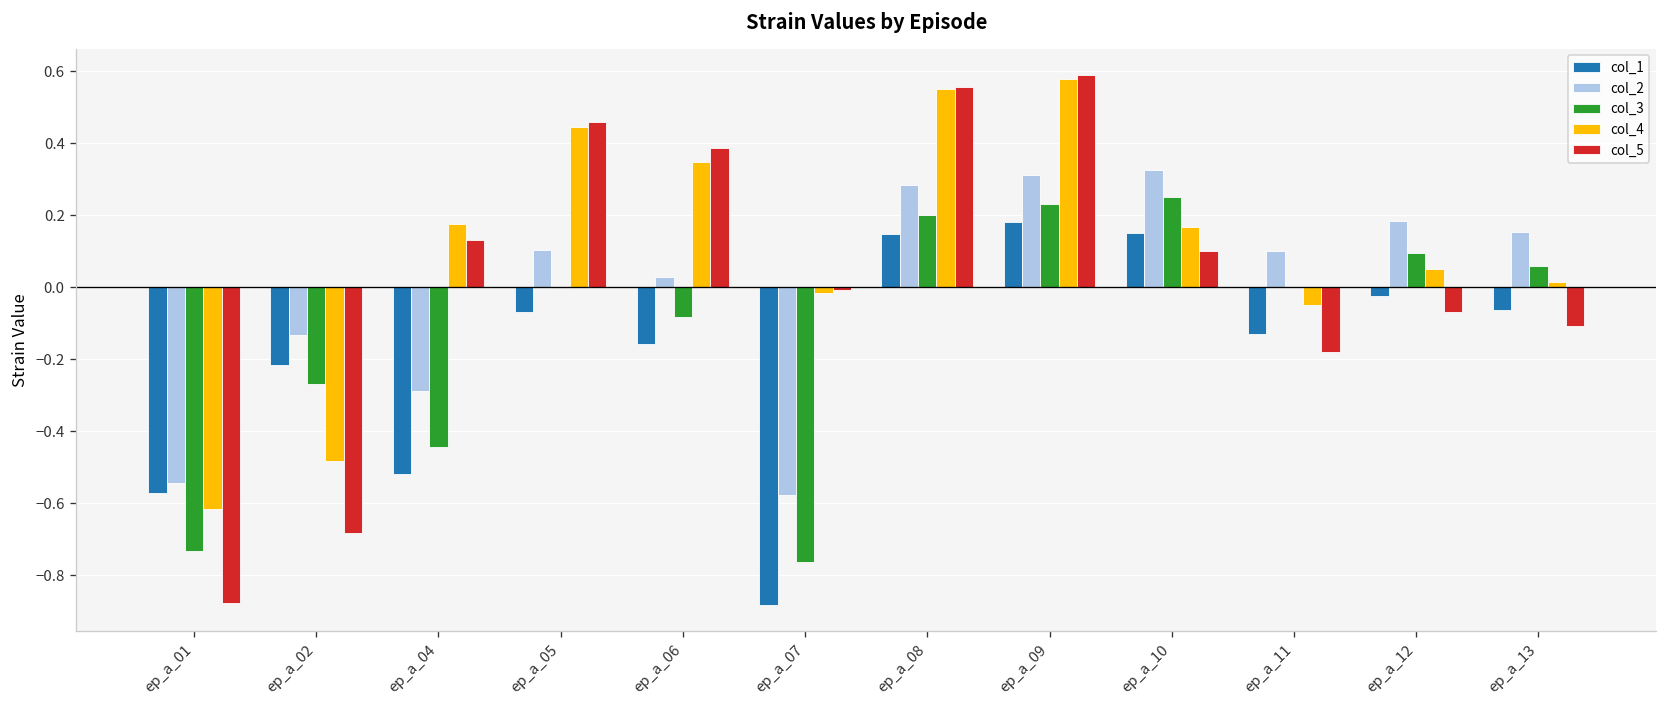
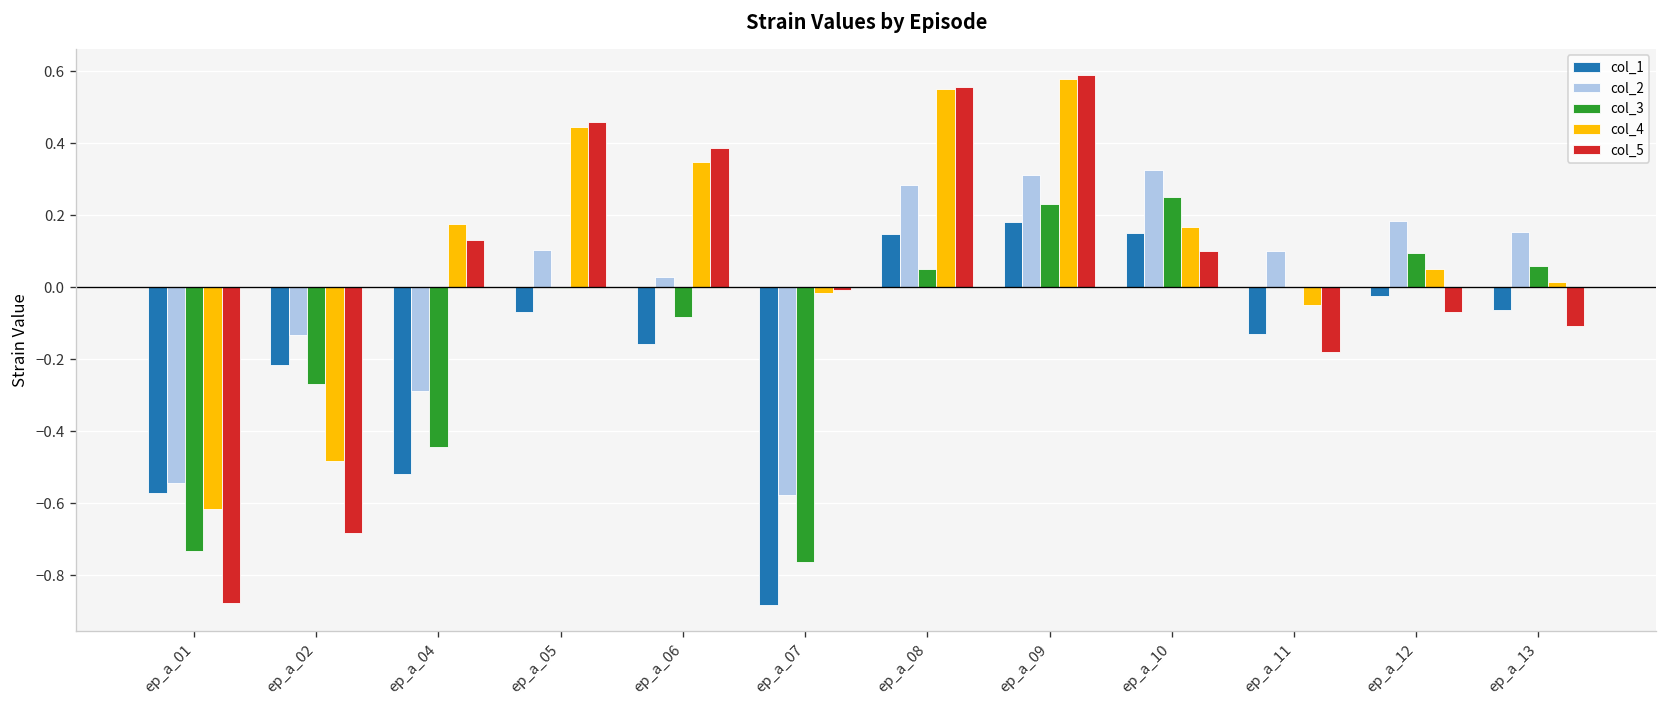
  {
    "col_1": {
      "ep_a_01": -0.57,
      "ep_a_02": -0.22,
      "ep_a_04": -0.52,
      "ep_a_05": -0.07,
      "ep_a_06": -0.16,
      "ep_a_07": -0.88,
      "ep_a_08": 0.15,
      "ep_a_09": 0.18,
      "ep_a_10": 0.15,
      "ep_a_11": -0.13,
      "ep_a_12": -0.02,
      "ep_a_13": -0.06
    },
    "col_2": {
      "ep_a_01": -0.54,
      "ep_a_02": -0.13,
      "ep_a_04": -0.29,
      "ep_a_05": 0.10,
      "ep_a_06": 0.03,
      "ep_a_07": -0.58,
      "ep_a_08": 0.28,
      "ep_a_09": 0.31,
      "ep_a_10": 0.32,
      "ep_a_11": 0.10,
      "ep_a_12": 0.18,
      "ep_a_13": 0.15
    },
    "col_3": {
      "ep_a_01": -0.73,
      "ep_a_02": -0.27,
      "ep_a_04": -0.44,
      "ep_a_06": -0.08,
      "ep_a_07": -0.76,
-     "ep_a_08": 0.20,
+     "ep_a_08": 0.05,
      "ep_a_09": 0.23,
      "ep_a_10": 0.25,
      "ep_a_12": 0.09,
      "ep_a_13": 0.06
    },
    "col_4": {
      "ep_a_01": -0.62,
      "ep_a_02": -0.48,
      "ep_a_04": 0.18,
      "ep_a_05": 0.45,
      "ep_a_06": 0.35,
      "ep_a_07": -0.02,
      "ep_a_08": 0.55,
      "ep_a_09": 0.58,
      "ep_a_10": 0.17,
      "ep_a_11": -0.05,
      "ep_a_12": 0.05,
      "ep_a_13": 0.01
    },
    "col_5": {
      "ep_a_01": -0.88,
      "ep_a_02": -0.68,
      "ep_a_04": 0.13,
      "ep_a_05": 0.46,
      "ep_a_06": 0.39,
      "ep_a_07": -0.01,
      "ep_a_08": 0.56,
      "ep_a_09": 0.59,
      "ep_a_10": 0.10,
      "ep_a_11": -0.18,
      "ep_a_12": -0.07,
      "ep_a_13": -0.11
    }
  }
